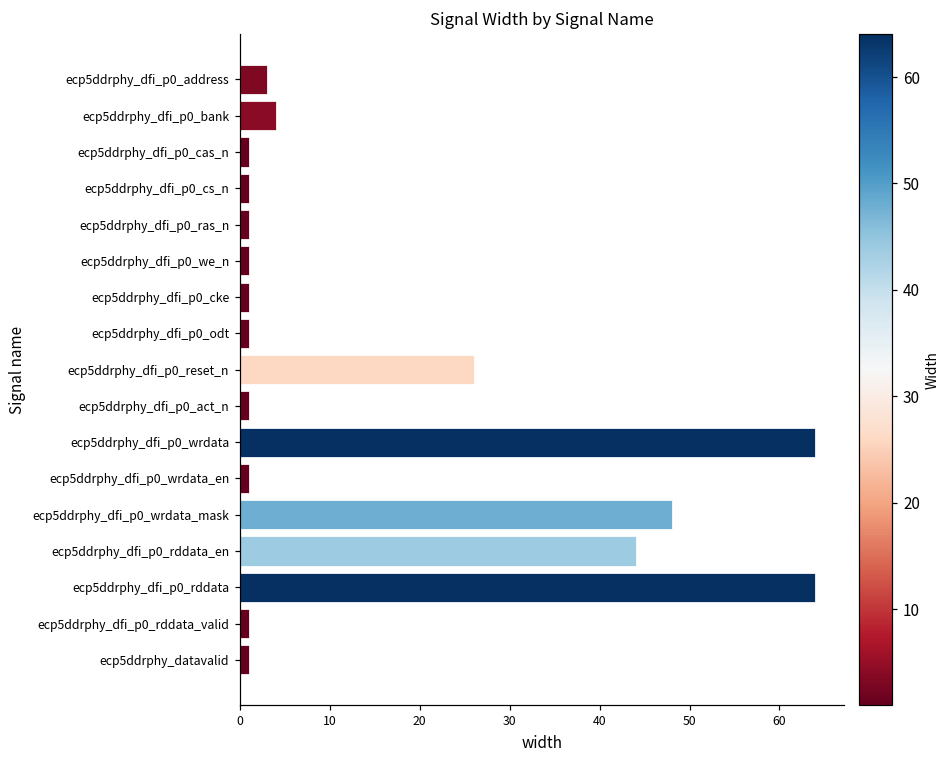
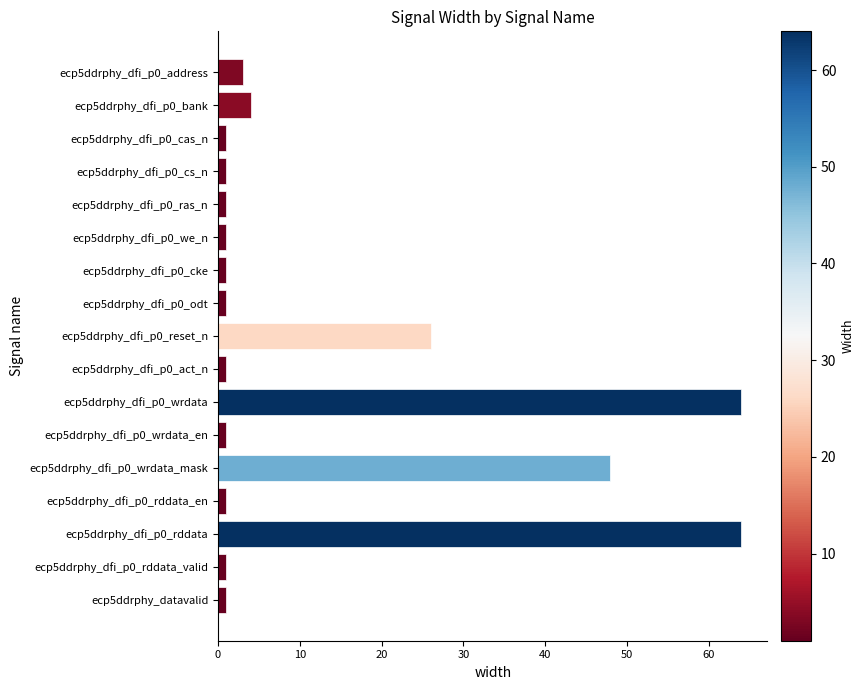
  {
    "ecp5ddrphy_dfi_p0_address": 3,
    "ecp5ddrphy_dfi_p0_bank": 4,
    "ecp5ddrphy_dfi_p0_cas_n": 1,
    "ecp5ddrphy_dfi_p0_cs_n": 1,
    "ecp5ddrphy_dfi_p0_ras_n": 1,
    "ecp5ddrphy_dfi_p0_we_n": 1,
    "ecp5ddrphy_dfi_p0_cke": 1,
    "ecp5ddrphy_dfi_p0_odt": 1,
    "ecp5ddrphy_dfi_p0_reset_n": 26,
    "ecp5ddrphy_dfi_p0_act_n": 1,
    "ecp5ddrphy_dfi_p0_wrdata": 64,
    "ecp5ddrphy_dfi_p0_wrdata_en": 1,
    "ecp5ddrphy_dfi_p0_wrdata_mask": 48,
-   "ecp5ddrphy_dfi_p0_rddata_en": 44,
+   "ecp5ddrphy_dfi_p0_rddata_en": 1,
    "ecp5ddrphy_dfi_p0_rddata": 64,
    "ecp5ddrphy_dfi_p0_rddata_valid": 1,
    "ecp5ddrphy_datavalid": 1
  }
